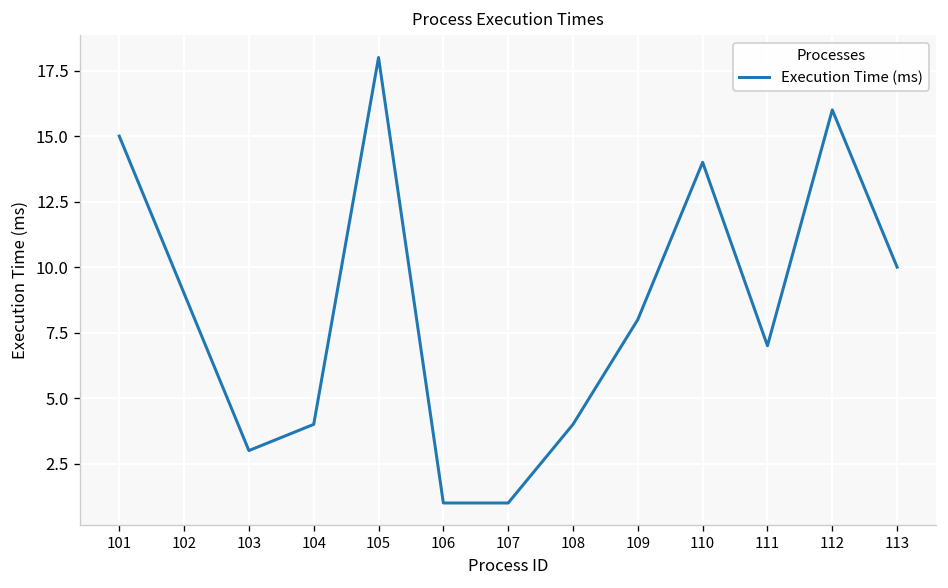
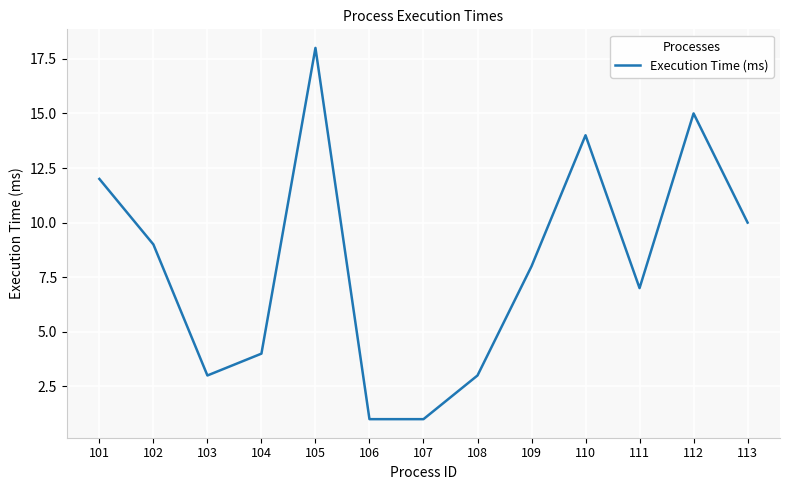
  {
-   "101": 15,
+   "101": 12,
    "102": 9,
    "103": 3,
    "104": 4,
    "105": 18,
    "106": 1,
    "107": 1,
-   "108": 4,
+   "108": 3,
    "109": 8,
    "110": 14,
    "111": 7,
-   "112": 16,
+   "112": 15,
    "113": 10
  }
